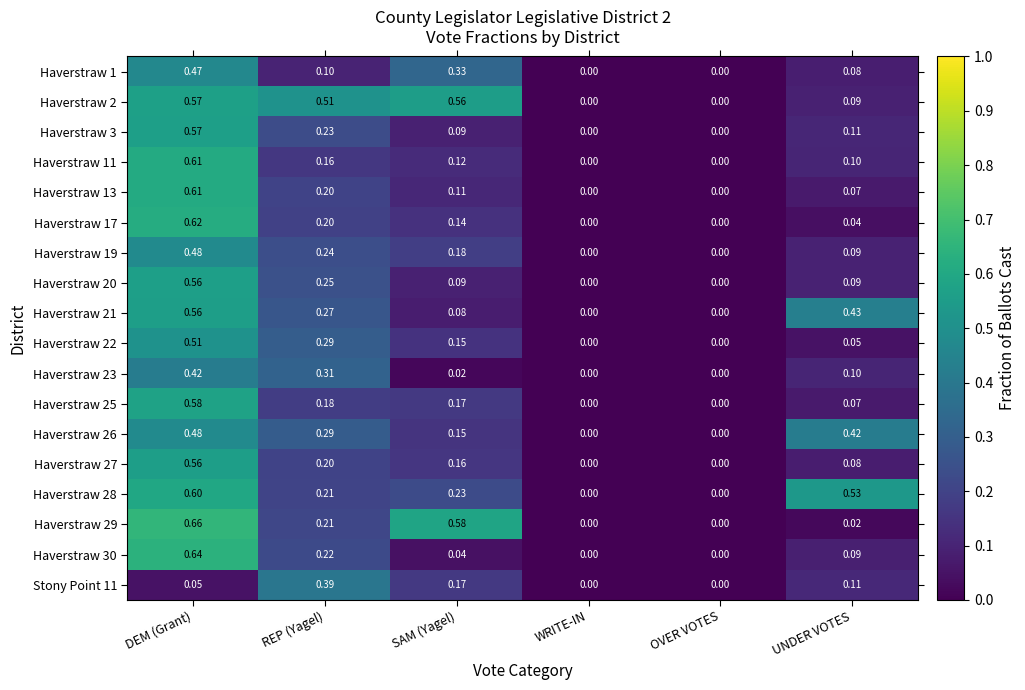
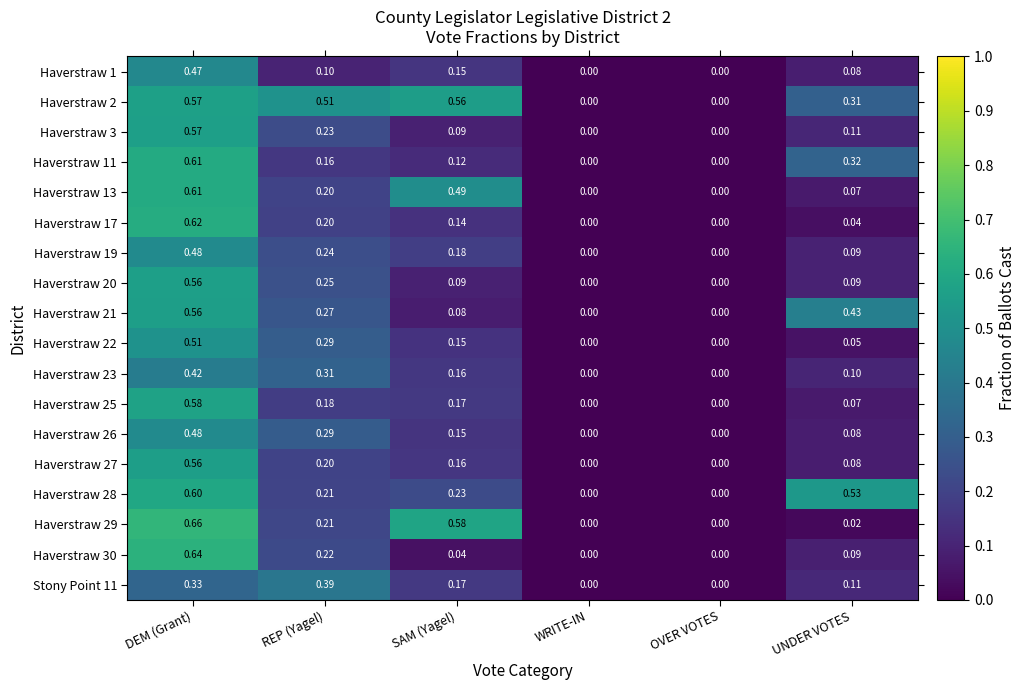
  {
    "Haverstraw 1": {
      "DEM (Grant)": 0.47,
      "REP (Yagel)": 0.10,
-     "SAM (Yagel)": 0.33,
+     "SAM (Yagel)": 0.15,
      "WRITE-IN": 0.00,
      "OVER VOTES": 0.00,
      "UNDER VOTES": 0.08
    },
    "Haverstraw 2": {
      "DEM (Grant)": 0.57,
      "REP (Yagel)": 0.51,
      "SAM (Yagel)": 0.56,
      "WRITE-IN": 0.00,
      "OVER VOTES": 0.00,
-     "UNDER VOTES": 0.09
+     "UNDER VOTES": 0.31
    },
    "Haverstraw 3": {
      "DEM (Grant)": 0.57,
      "REP (Yagel)": 0.23,
      "SAM (Yagel)": 0.09,
      "WRITE-IN": 0.00,
      "OVER VOTES": 0.00,
      "UNDER VOTES": 0.11
    },
    "Haverstraw 11": {
      "DEM (Grant)": 0.61,
      "REP (Yagel)": 0.16,
      "SAM (Yagel)": 0.12,
      "WRITE-IN": 0.00,
      "OVER VOTES": 0.00,
-     "UNDER VOTES": 0.10
+     "UNDER VOTES": 0.32
    },
    "Haverstraw 13": {
      "DEM (Grant)": 0.61,
      "REP (Yagel)": 0.20,
-     "SAM (Yagel)": 0.11,
+     "SAM (Yagel)": 0.49,
      "WRITE-IN": 0.00,
      "OVER VOTES": 0.00,
      "UNDER VOTES": 0.07
    },
    "Haverstraw 17": {
      "DEM (Grant)": 0.62,
      "REP (Yagel)": 0.20,
      "SAM (Yagel)": 0.14,
      "WRITE-IN": 0.00,
      "OVER VOTES": 0.00,
      "UNDER VOTES": 0.04
    },
    "Haverstraw 19": {
      "DEM (Grant)": 0.48,
      "REP (Yagel)": 0.24,
      "SAM (Yagel)": 0.18,
      "WRITE-IN": 0.00,
      "OVER VOTES": 0.00,
      "UNDER VOTES": 0.09
    },
    "Haverstraw 20": {
      "DEM (Grant)": 0.56,
      "REP (Yagel)": 0.25,
      "SAM (Yagel)": 0.09,
      "WRITE-IN": 0.00,
      "OVER VOTES": 0.00,
      "UNDER VOTES": 0.09
    },
    "Haverstraw 21": {
      "DEM (Grant)": 0.56,
      "REP (Yagel)": 0.27,
      "SAM (Yagel)": 0.08,
      "WRITE-IN": 0.00,
      "OVER VOTES": 0.00,
      "UNDER VOTES": 0.43
    },
    "Haverstraw 22": {
      "DEM (Grant)": 0.51,
      "REP (Yagel)": 0.29,
      "SAM (Yagel)": 0.15,
      "WRITE-IN": 0.00,
      "OVER VOTES": 0.00,
      "UNDER VOTES": 0.05
    },
    "Haverstraw 23": {
      "DEM (Grant)": 0.42,
      "REP (Yagel)": 0.31,
-     "SAM (Yagel)": 0.02,
+     "SAM (Yagel)": 0.16,
      "WRITE-IN": 0.00,
      "OVER VOTES": 0.00,
      "UNDER VOTES": 0.10
    },
    "Haverstraw 25": {
      "DEM (Grant)": 0.58,
      "REP (Yagel)": 0.18,
      "SAM (Yagel)": 0.17,
      "WRITE-IN": 0.00,
      "OVER VOTES": 0.00,
      "UNDER VOTES": 0.07
    },
    "Haverstraw 26": {
      "DEM (Grant)": 0.48,
      "REP (Yagel)": 0.29,
      "SAM (Yagel)": 0.15,
      "WRITE-IN": 0.00,
      "OVER VOTES": 0.00,
-     "UNDER VOTES": 0.42
+     "UNDER VOTES": 0.08
    },
    "Haverstraw 27": {
      "DEM (Grant)": 0.56,
      "REP (Yagel)": 0.20,
      "SAM (Yagel)": 0.16,
      "WRITE-IN": 0.00,
      "OVER VOTES": 0.00,
      "UNDER VOTES": 0.08
    },
    "Haverstraw 28": {
      "DEM (Grant)": 0.60,
      "REP (Yagel)": 0.21,
      "SAM (Yagel)": 0.23,
      "WRITE-IN": 0.00,
      "OVER VOTES": 0.00,
      "UNDER VOTES": 0.53
    },
    "Haverstraw 29": {
      "DEM (Grant)": 0.66,
      "REP (Yagel)": 0.21,
      "SAM (Yagel)": 0.58,
      "WRITE-IN": 0.00,
      "OVER VOTES": 0.00,
      "UNDER VOTES": 0.02
    },
    "Haverstraw 30": {
      "DEM (Grant)": 0.64,
      "REP (Yagel)": 0.22,
      "SAM (Yagel)": 0.04,
      "WRITE-IN": 0.00,
      "OVER VOTES": 0.00,
      "UNDER VOTES": 0.09
    },
    "Stony Point 11": {
-     "DEM (Grant)": 0.05,
+     "DEM (Grant)": 0.33,
      "REP (Yagel)": 0.39,
      "SAM (Yagel)": 0.17,
      "WRITE-IN": 0.00,
      "OVER VOTES": 0.00,
      "UNDER VOTES": 0.11
    }
  }
